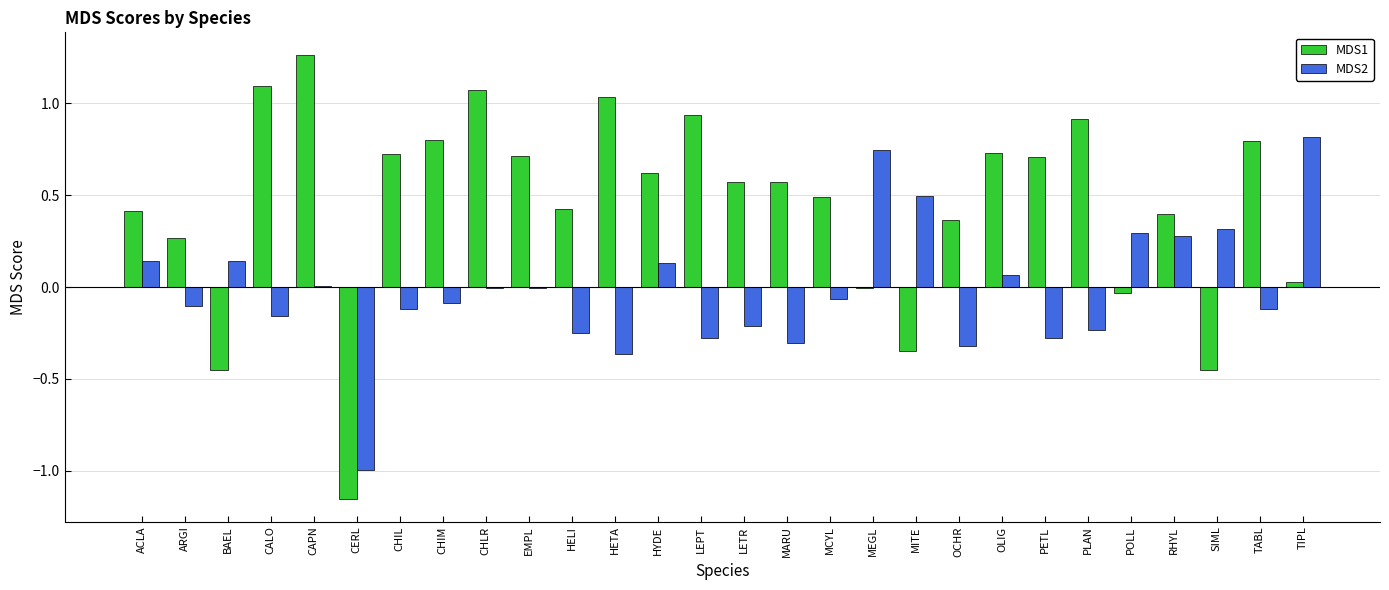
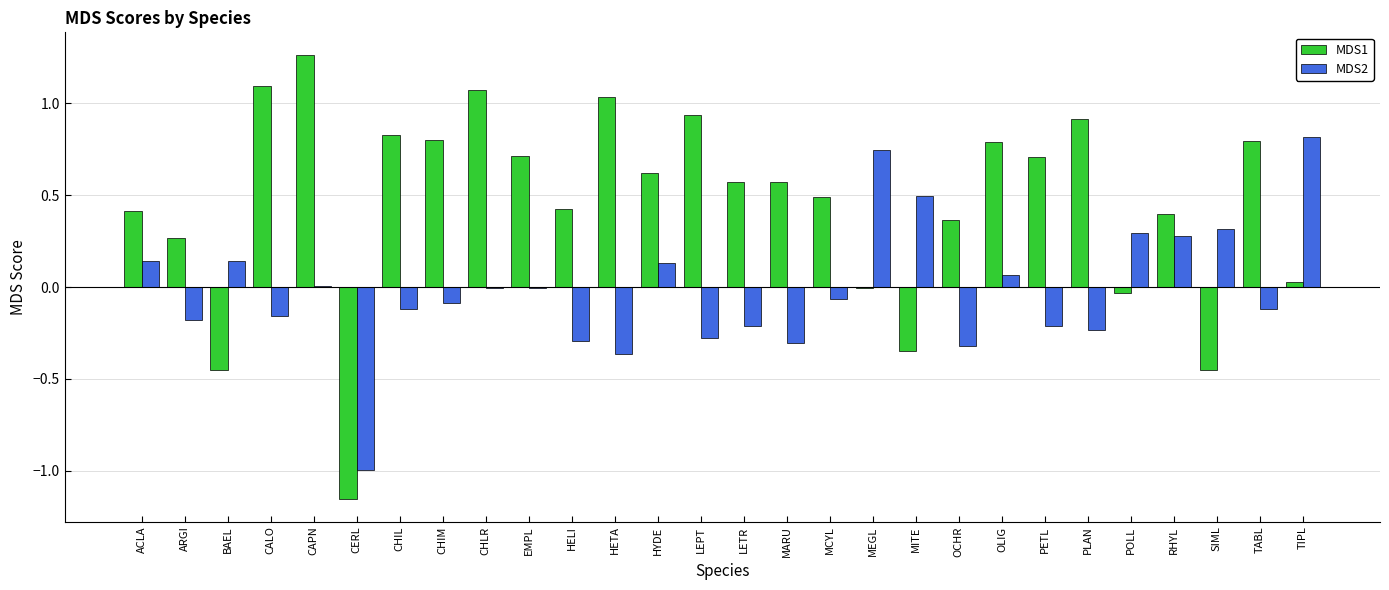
  {
    "MDS1": {
      "ACLA": 0.42,
      "ARGI": 0.27,
      "BAEL": -0.45,
      "CALO": 1.10,
      "CAPN": 1.27,
      "CERL": -1.16,
-     "CHIL": 0.73,
+     "CHIL": 0.83,
      "CHIM": 0.80,
      "CHLR": 1.08,
      "EMPL": 0.72,
      "HELI": 0.43,
      "HETA": 1.03,
      "HYDE": 0.62,
      "LEPT": 0.94,
      "LETR": 0.57,
      "MARU": 0.57,
      "MCYL": 0.49,
      "MITE": -0.35,
      "OCHR": 0.37,
-     "OLIG": 0.73,
+     "OLIG": 0.79,
      "PETL": 0.71,
      "PLAN": 0.92,
      "POLL": -0.03,
      "RHYL": 0.40,
      "SIML": -0.45,
      "TABL": 0.80,
      "TIPL": 0.03
    },
    "MDS2": {
      "ACLA": 0.14,
-     "ARGI": -0.11,
+     "ARGI": -0.18,
      "BAEL": 0.14,
      "CALO": -0.16,
      "CERL": -1.00,
      "CHIL": -0.12,
      "CHIM": -0.09,
-     "HELI": -0.25,
+     "HELI": -0.29,
      "HETA": -0.36,
      "HYDE": 0.13,
      "LEPT": -0.28,
      "LETR": -0.21,
      "MARU": -0.30,
      "MCYL": -0.07,
      "MEGL": 0.75,
      "MITE": 0.50,
      "OCHR": -0.32,
      "OLIG": 0.07,
-     "PETL": -0.28,
+     "PETL": -0.21,
      "PLAN": -0.24,
      "POLL": 0.30,
      "RHYL": 0.28,
      "SIML": 0.32,
      "TABL": -0.12,
      "TIPL": 0.82
    }
  }
